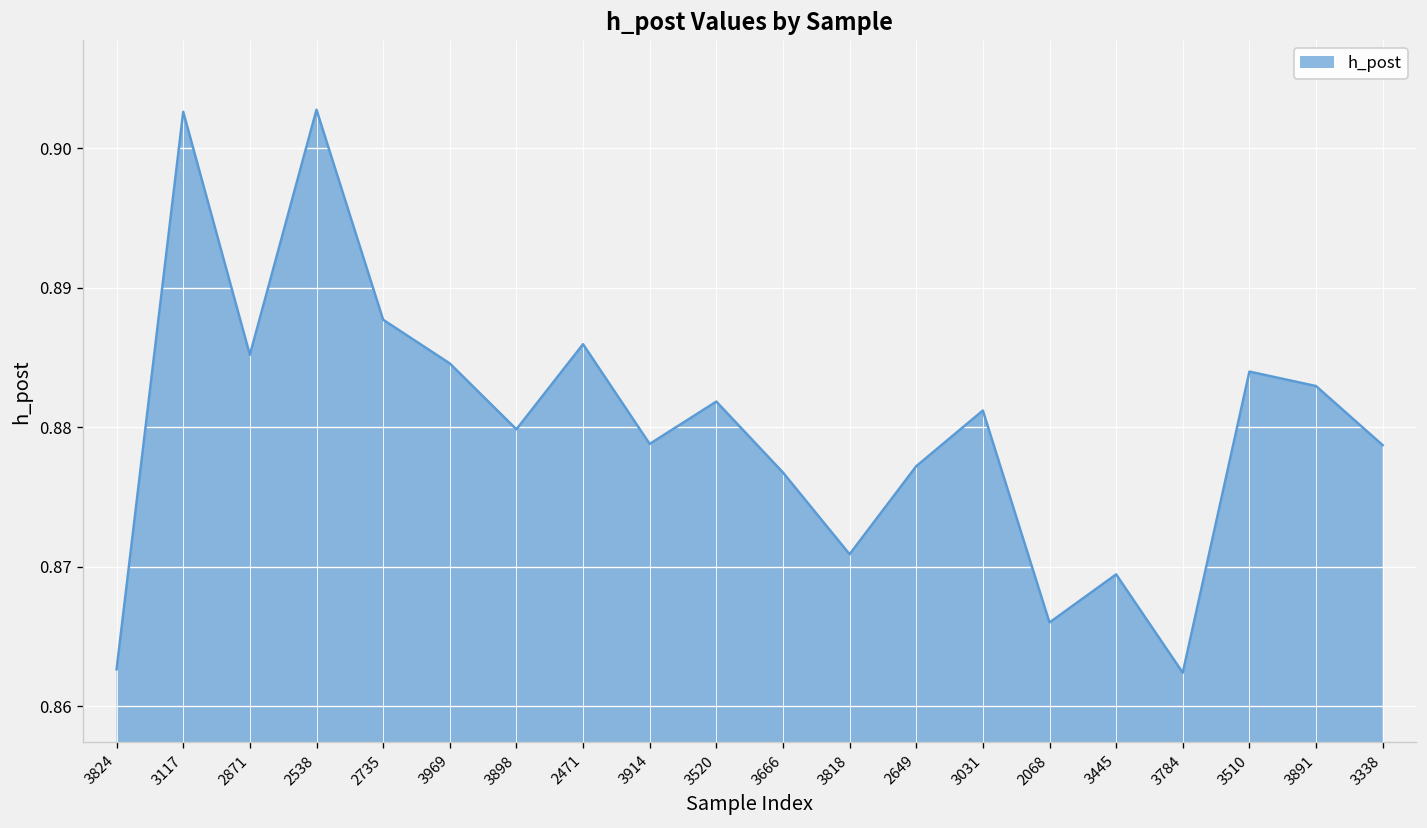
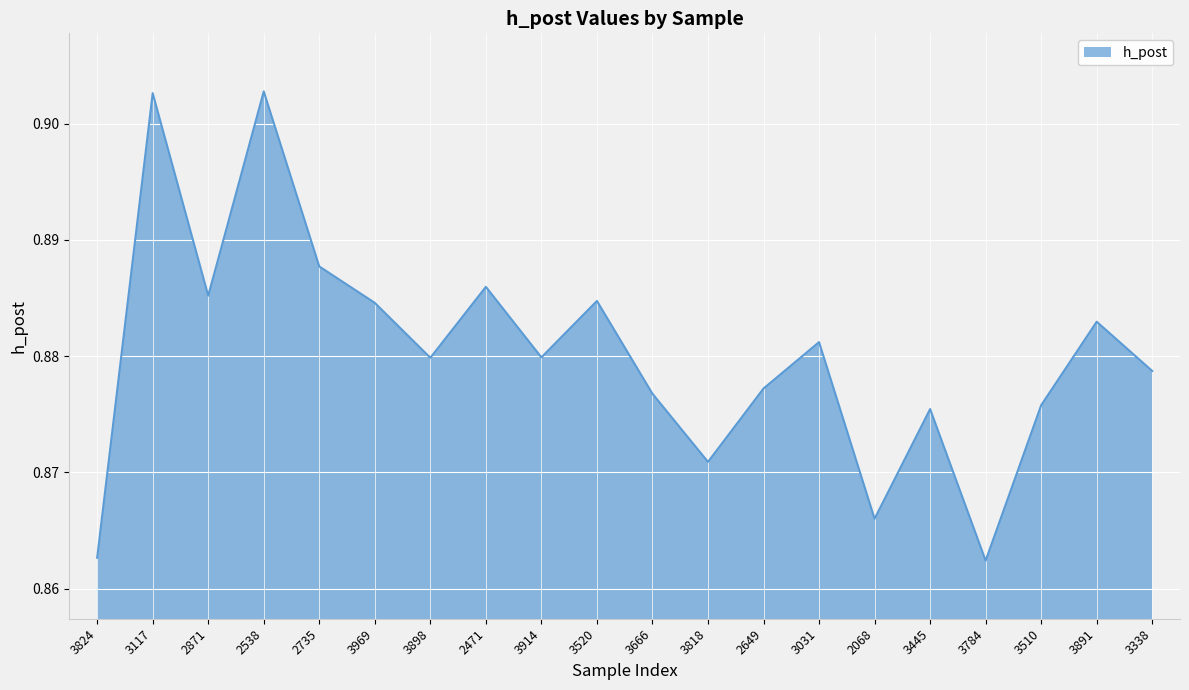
  {
    "3824": 0.8627,
    "3117": 0.9026,
    "2871": 0.8852,
    "2538": 0.9028,
    "2735": 0.8877,
    "3969": 0.8846,
    "3898": 0.8799,
    "2471": 0.8860,
-   "3914": 0.8788,
-   "3520": 0.8819,
+   "3914": 0.8799,
+   "3520": 0.8847,
    "3666": 0.8768,
    "3818": 0.8709,
    "2649": 0.8772,
    "3031": 0.8812,
    "2068": 0.8660,
-   "3445": 0.8695,
+   "3445": 0.8754,
    "3784": 0.8624,
-   "3510": 0.8840,
+   "3510": 0.8758,
    "3891": 0.8830,
    "3338": 0.8787
  }
